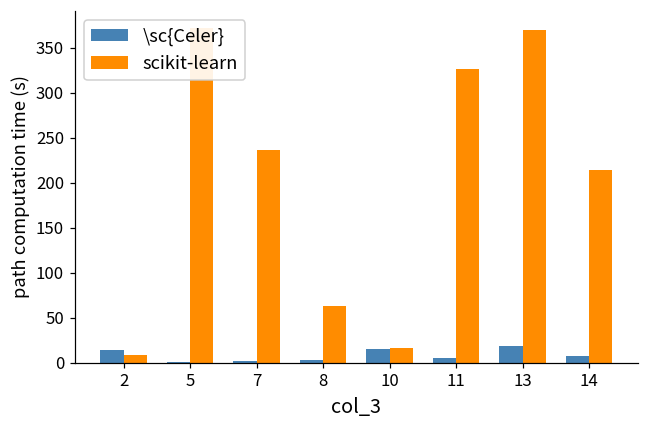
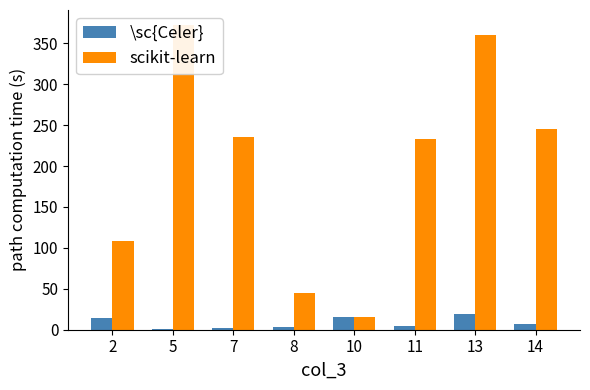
  {
    "\\sc{Celer}": {
      "2": 10,
      "10": 20,
      "11": 10,
      "13": 20,
      "14": 10
    },
    "scikit-learn": {
-     "2": 10,
+     "2": 110,
      "7": 240,
-     "8": 60,
+     "8": 50,
      "10": 20,
-     "11": 330,
-     "13": 370,
-     "14": 210
+     "11": 230,
+     "13": 360,
+     "14": 250
    }
  }
